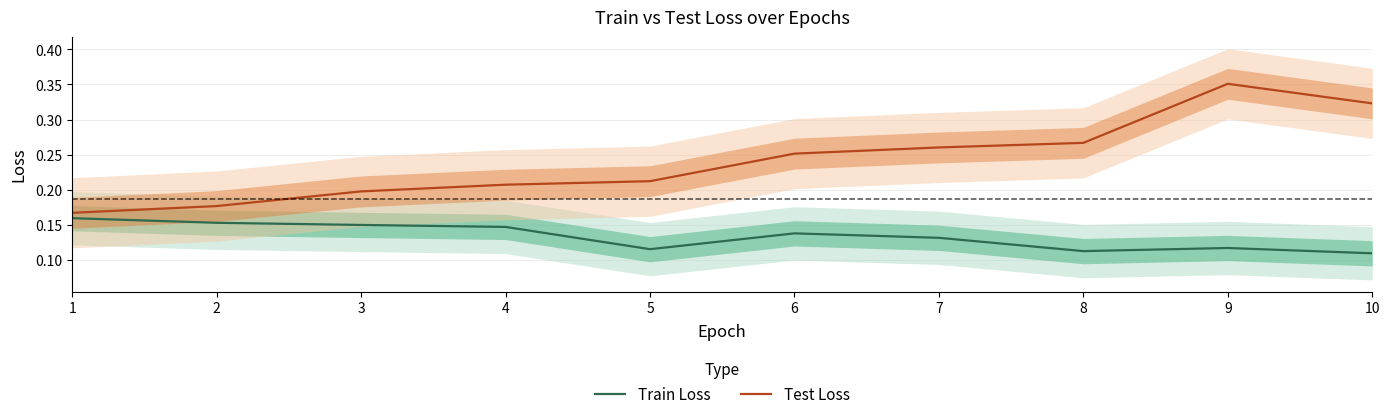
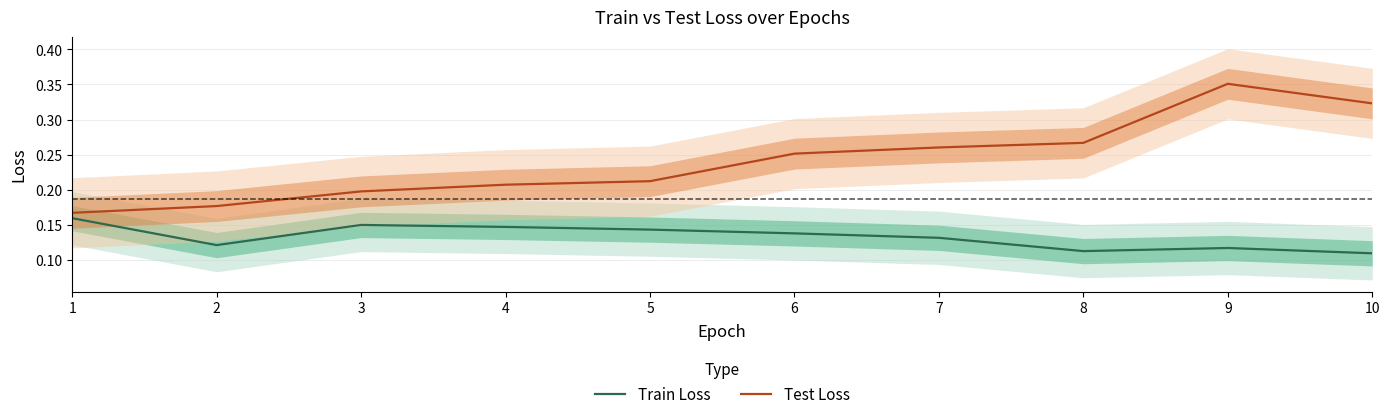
  {
    "Train Loss": {
      "1": 0.16,
-     "2": 0.15,
+     "2": 0.12,
      "3": 0.15,
      "4": 0.15,
-     "5": 0.12,
+     "5": 0.14,
      "6": 0.14,
      "7": 0.13,
      "8": 0.11,
      "9": 0.12,
      "10": 0.11
    },
    "Test Loss": {
      "1": 0.17,
      "2": 0.18,
      "3": 0.20,
      "4": 0.21,
      "5": 0.21,
      "6": 0.25,
      "7": 0.26,
      "8": 0.27,
      "9": 0.35,
      "10": 0.32
    }
  }
